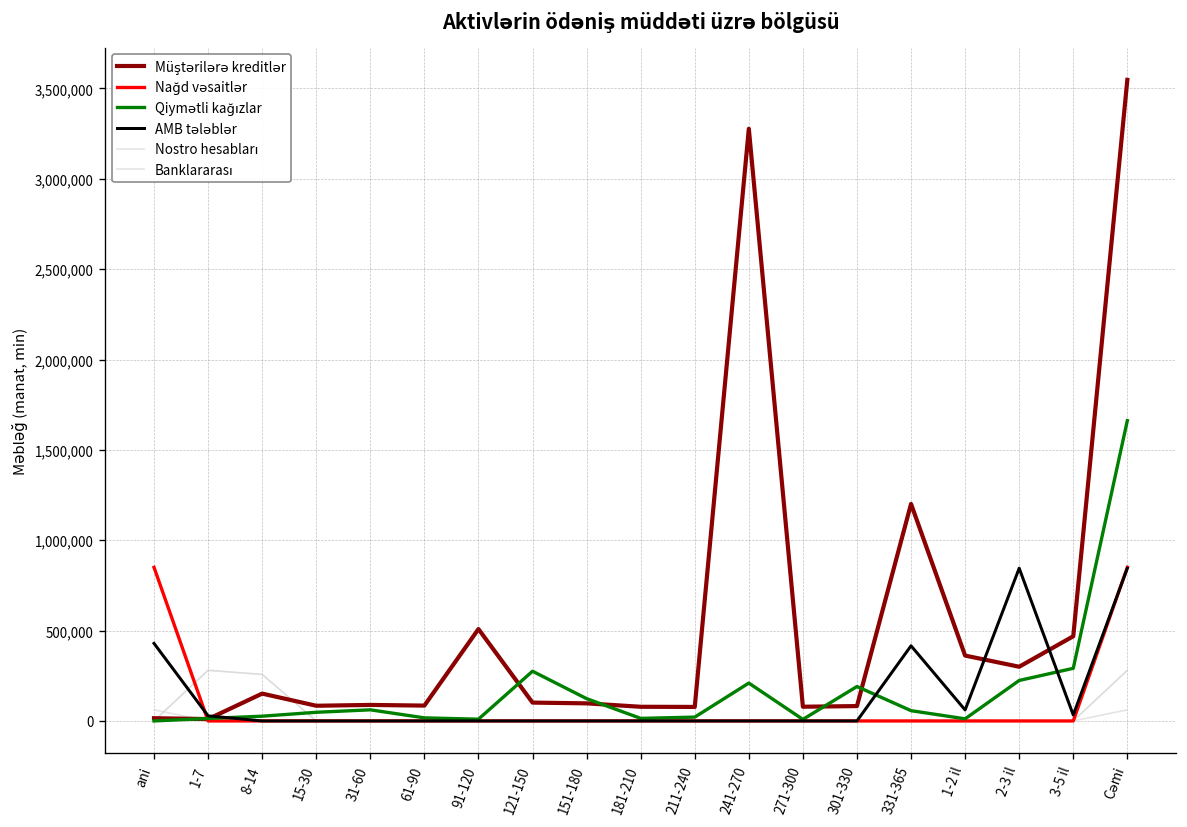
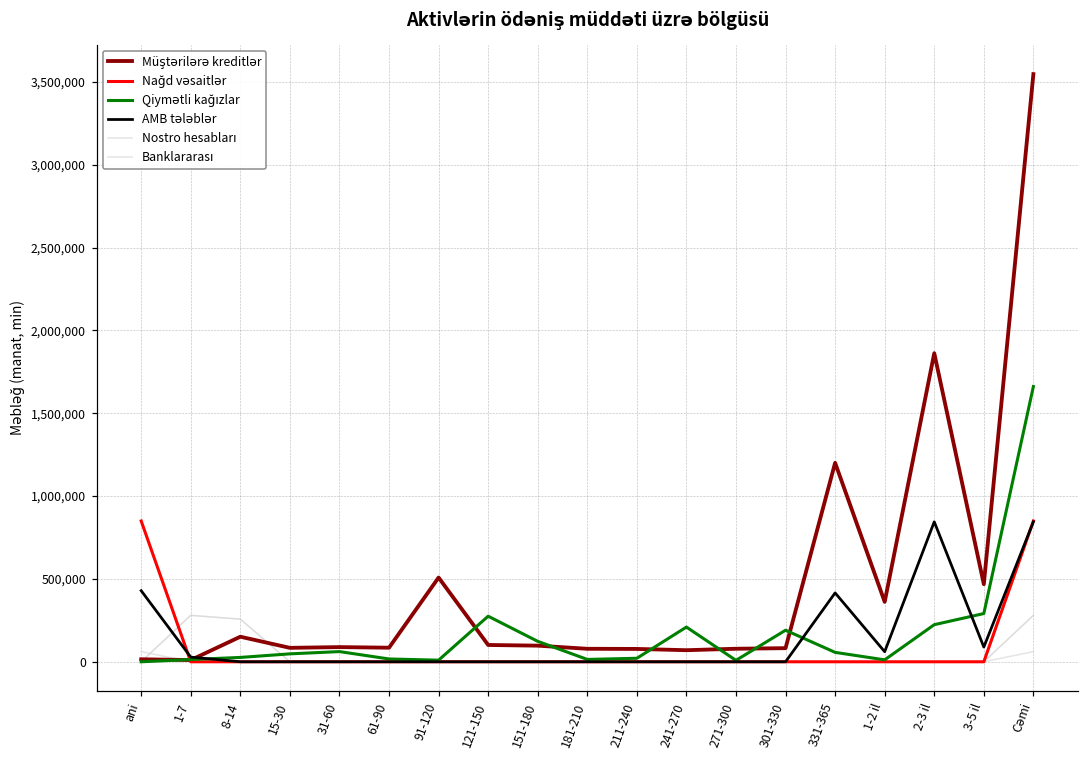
  {
    "Müştərilərə kreditlər": {
      "8-14": "150,000",
      "15-30": "80,000",
      "31-60": "90,000",
      "61-90": "80,000",
      "91-120": "510,000",
      "121-150": "100,000",
      "151-180": "100,000",
      "181-210": "80,000",
      "211-240": "80,000",
-     "241-270": "3,280,000",
+     "241-270": "70,000",
      "271-300": "80,000",
      "301-330": "80,000",
      "331-365": "1,200,000",
      "1-2 il": "360,000",
-     "2-3 il": "300,000",
+     "2-3 il": "1,860,000",
      "3-5 il": "470,000",
      "Cəmi": "3,550,000"
    },
    "Qiymətli kağızlar": {
      "8-14": "30,000",
      "15-30": "50,000",
      "31-60": "60,000",
      "121-150": "280,000",
      "151-180": "120,000",
      "211-240": "20,000",
      "241-270": "210,000",
      "301-330": "190,000",
      "331-365": "60,000",
      "2-3 il": "220,000",
      "3-5 il": "290,000",
      "Cəmi": "1,660,000"
    },
    "AMB tələblər": {
      "ani": "430,000",
      "331-365": "420,000",
      "1-2 il": "60,000",
      "2-3 il": "850,000",
-     "3-5 il": "30,000"
+     "3-5 il": "90,000"
    },
    "Nağd vəsaitlər": {
      "ani": "850,000"
    }
  }
